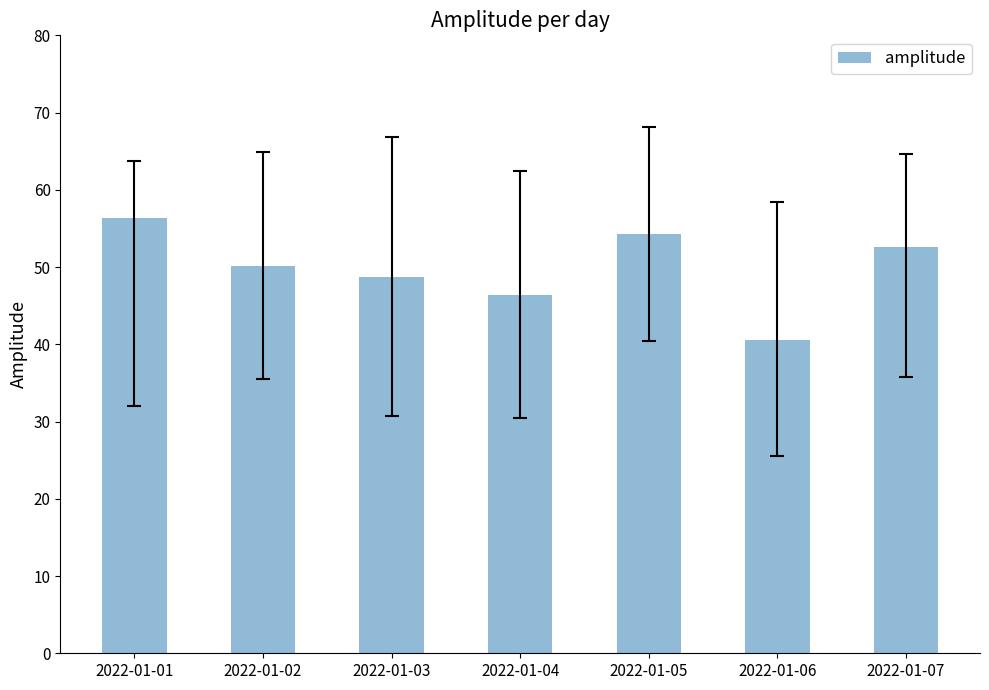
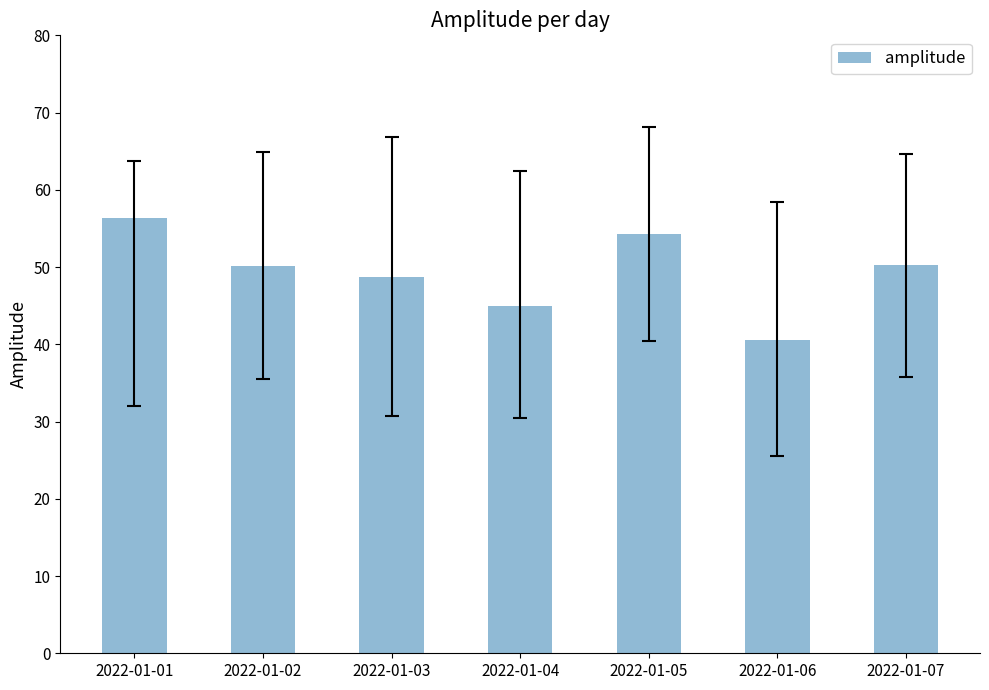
  {
    "amplitude": {
      "2022-01-01": 56,
      "2022-01-02": 50,
      "2022-01-03": 49,
-     "2022-01-04": 46,
+     "2022-01-04": 45,
      "2022-01-05": 54,
      "2022-01-06": 41,
-     "2022-01-07": 53
+     "2022-01-07": 50
    }
  }
